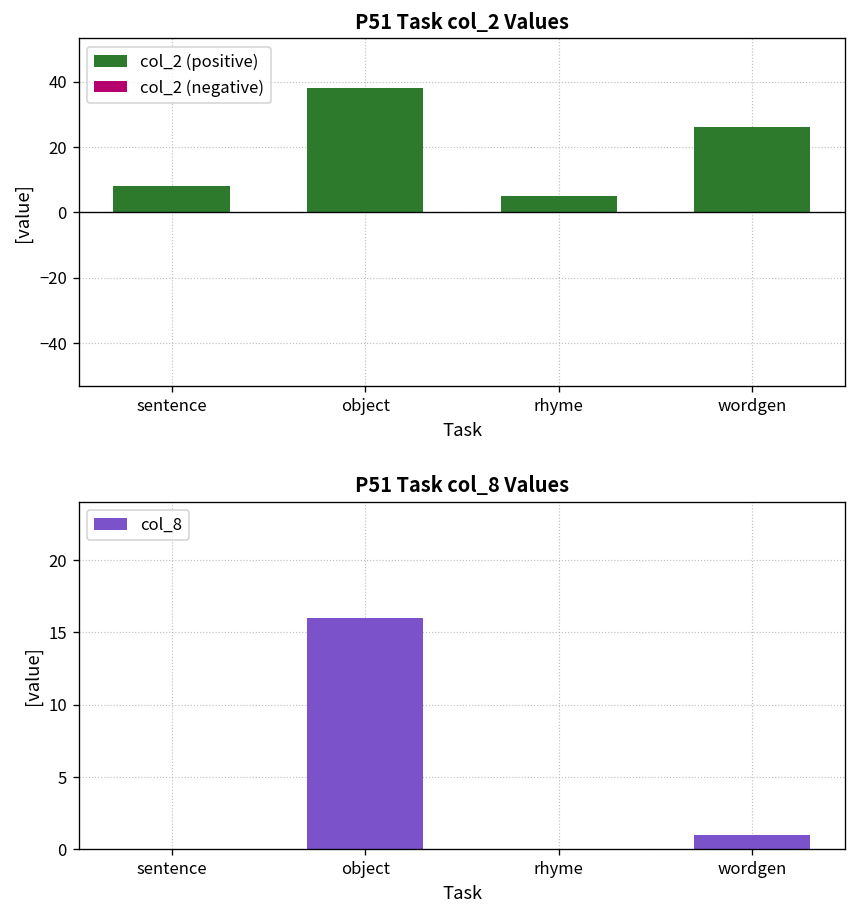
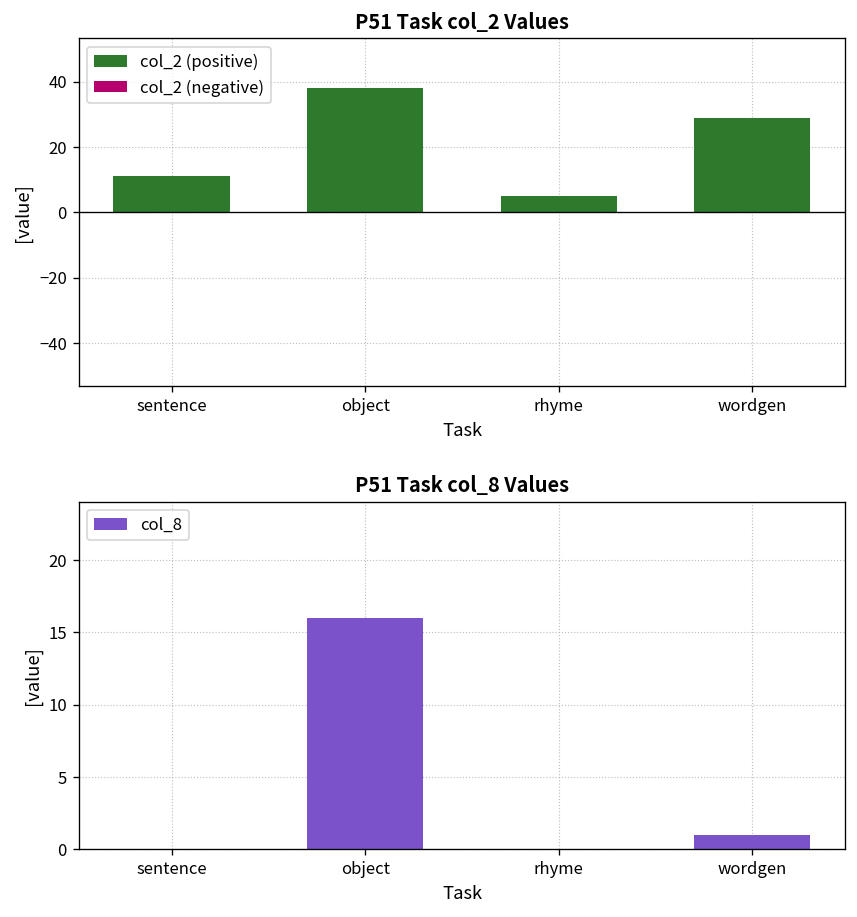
  {
    "P51 Task col_2 Values": {
      "col_2 (positive)": {
-       "sentence": 8,
+       "sentence": 11,
        "object": 38,
        "rhyme": 5,
-       "wordgen": 26
+       "wordgen": 29
      },
      "col_2 (negative)": {
        "sentence": 0,
        "object": 0,
        "rhyme": 0,
        "wordgen": 0
      }
    },
    "P51 Task col_8 Values": {
      "sentence": 0.0,
      "object": 16.0,
      "rhyme": 0.0,
      "wordgen": 1.0
    }
  }
